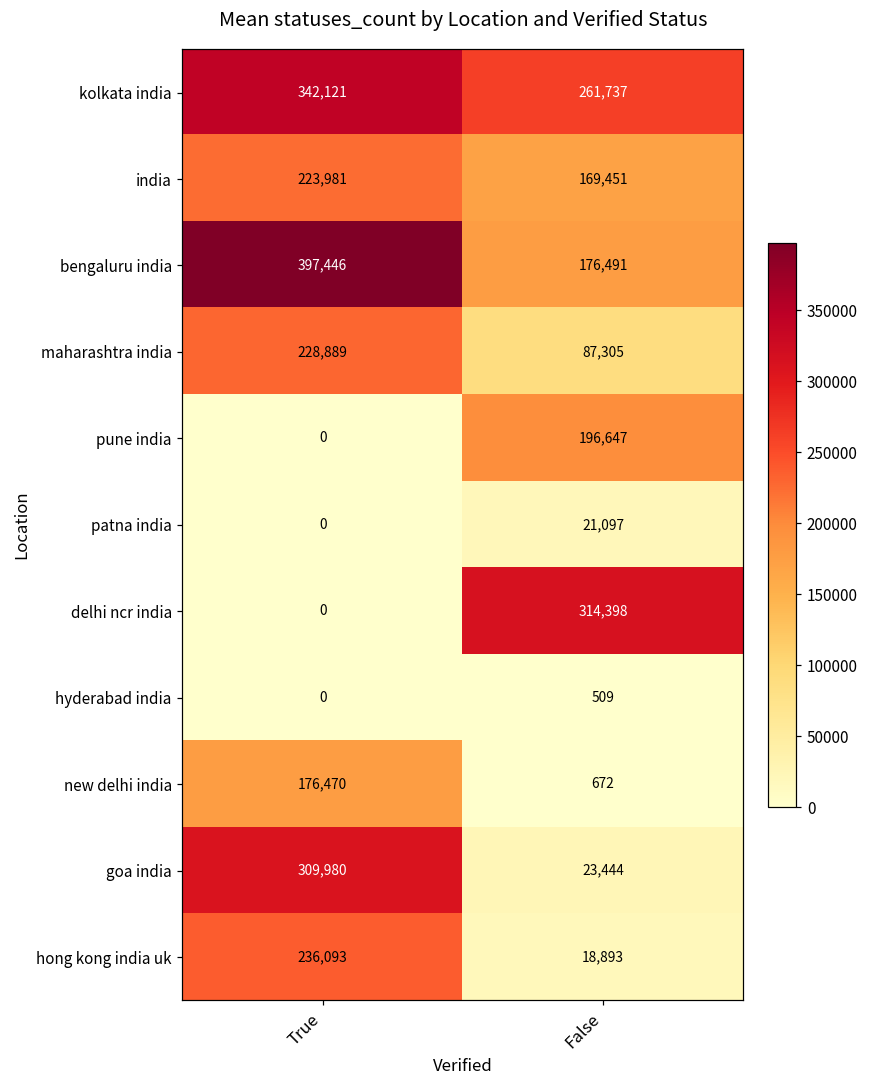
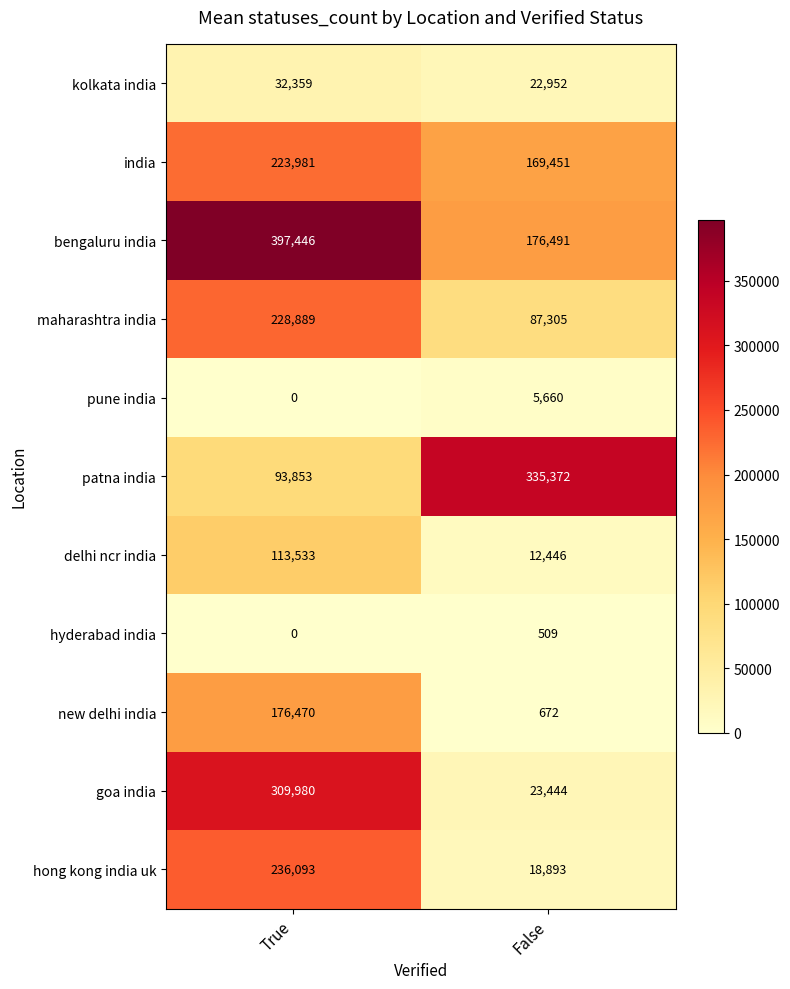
  {
    "kolkata india": {
-     "True": "342,121",
-     "False": "261,737"
+     "True": "32,359",
+     "False": "22,952"
    },
    "india": {
      "True": "223,981",
      "False": "169,451"
    },
    "bengaluru india": {
      "True": "397,446",
      "False": "176,491"
    },
    "maharashtra india": {
      "True": "228,889",
      "False": "87,305"
    },
    "pune india": {
      "True": "0",
-     "False": "196,647"
+     "False": "5,660"
    },
    "patna india": {
-     "True": "0",
-     "False": "21,097"
+     "True": "93,853",
+     "False": "335,372"
    },
    "delhi ncr india": {
-     "True": "0",
-     "False": "314,398"
+     "True": "113,533",
+     "False": "12,446"
    },
    "hyderabad india": {
      "True": "0",
      "False": "509"
    },
    "new delhi india": {
      "True": "176,470",
      "False": "672"
    },
    "goa india": {
      "True": "309,980",
      "False": "23,444"
    },
    "hong kong india uk": {
      "True": "236,093",
      "False": "18,893"
    }
  }
